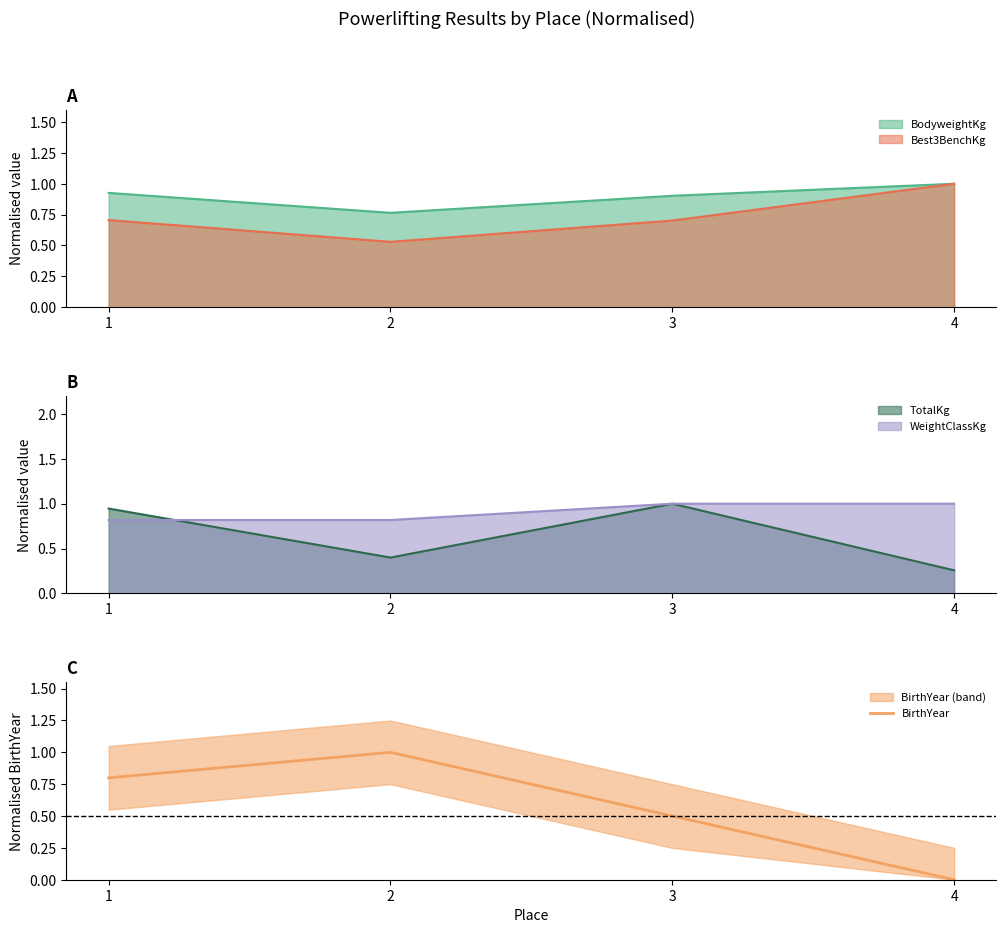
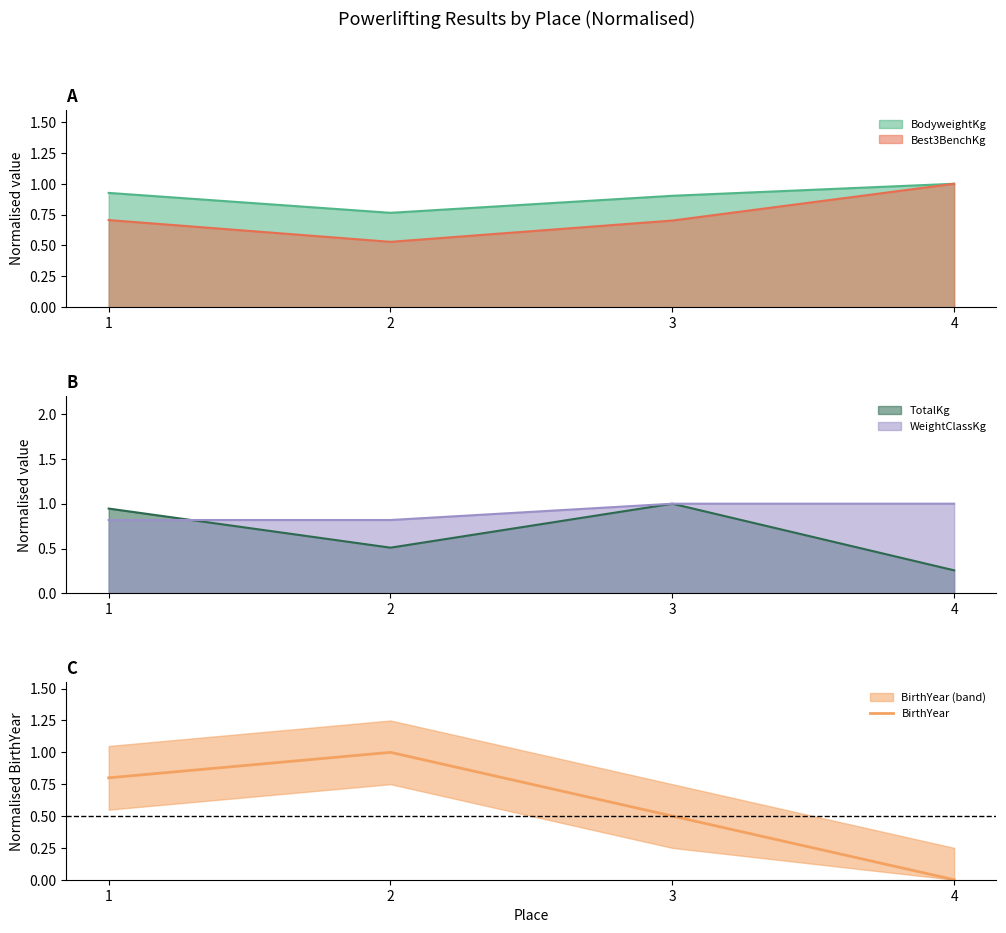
  {
    "A": {
      "BodyweightKg": {
        "1": 0.93,
        "2": 0.76,
        "3": 0.90
      },
      "Best3BenchKg": {
        "1": 0.71,
        "2": 0.53,
        "3": 0.70
      }
    },
    "B": {
      "TotalKg": {
        "1": 0.9,
-       "2": 0.4,
+       "2": 0.5,
        "4": 0.3
      },
      "WeightClassKg": {
        "1": 0.8,
        "2": 0.8,
        "4": 1.0
      }
    }
  }
